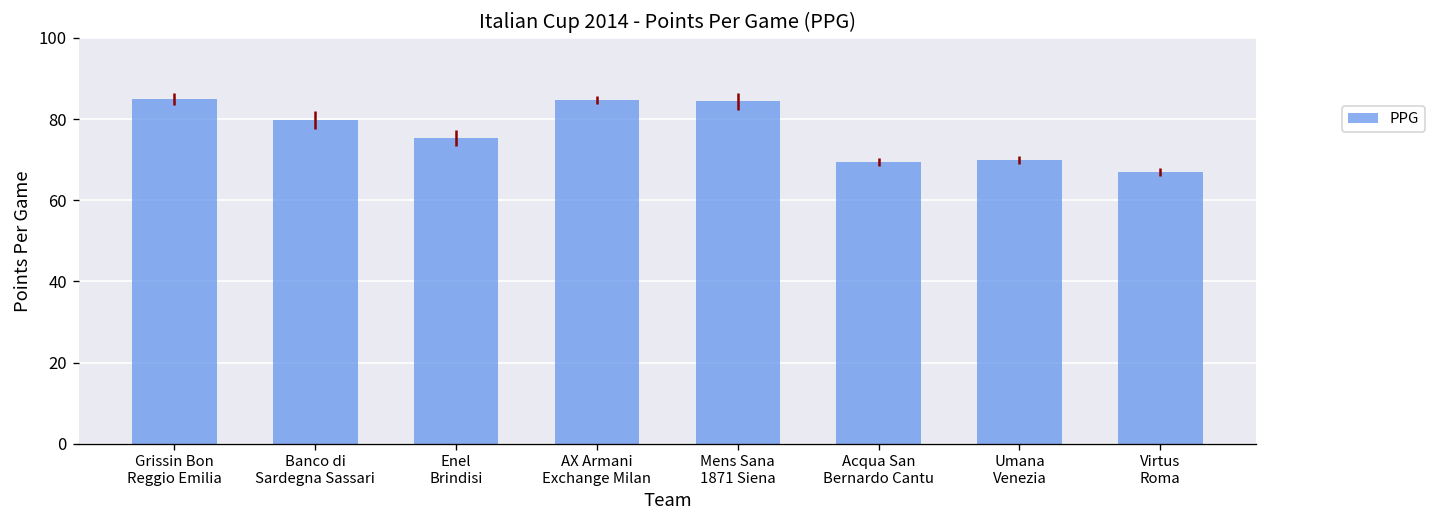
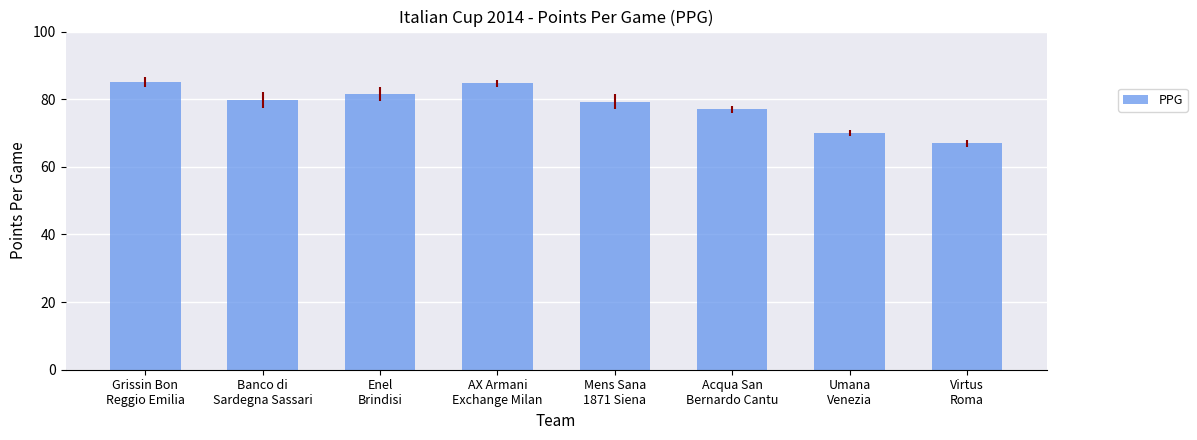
  {
    "Grissin Bon Reggio Emilia": 85,
    "Banco di Sardegna Sassari": 80,
-   "Enel Brindisi": 75,
+   "Enel Brindisi": 82,
    "AX Armani Exchange Milan": 85,
-   "Mens Sana 1871 Siena": 84,
-   "Acqua San Bernardo Cantu": 69,
+   "Mens Sana 1871 Siena": 79,
+   "Acqua San Bernardo Cantu": 77,
    "Umana Venezia": 70,
    "Virtus Roma": 67
  }
